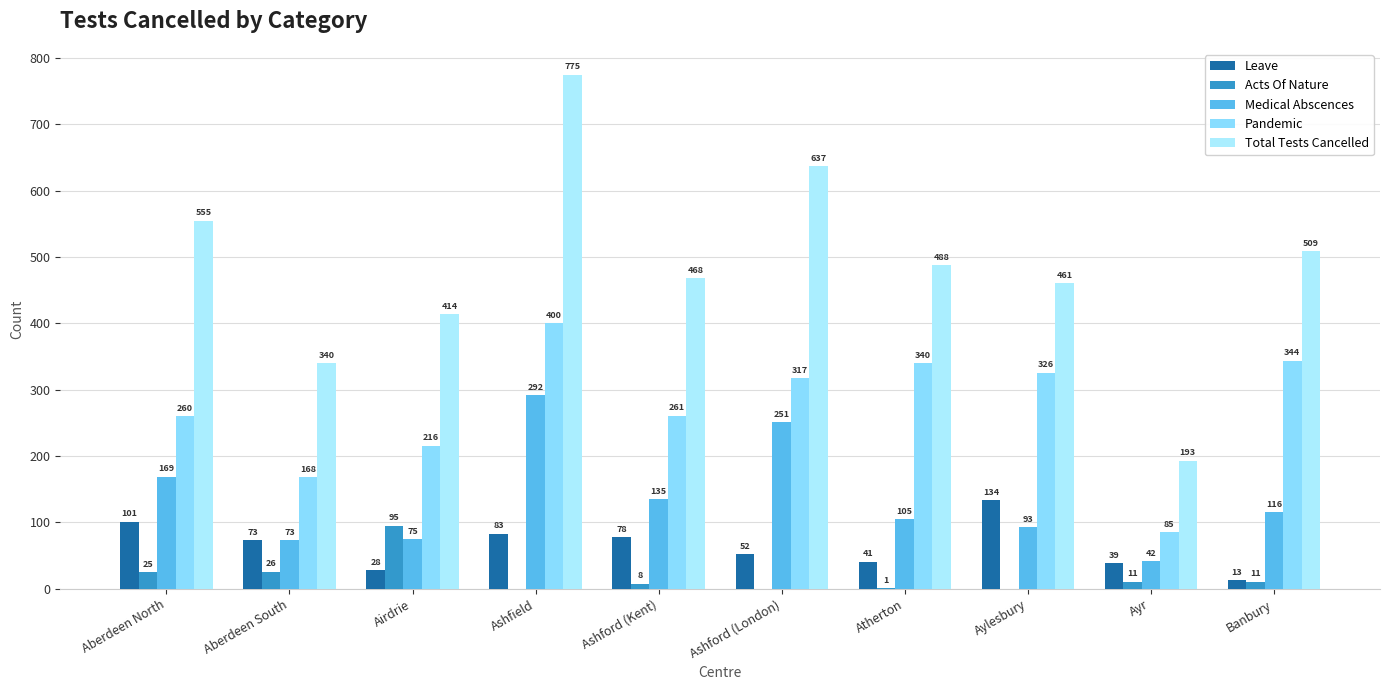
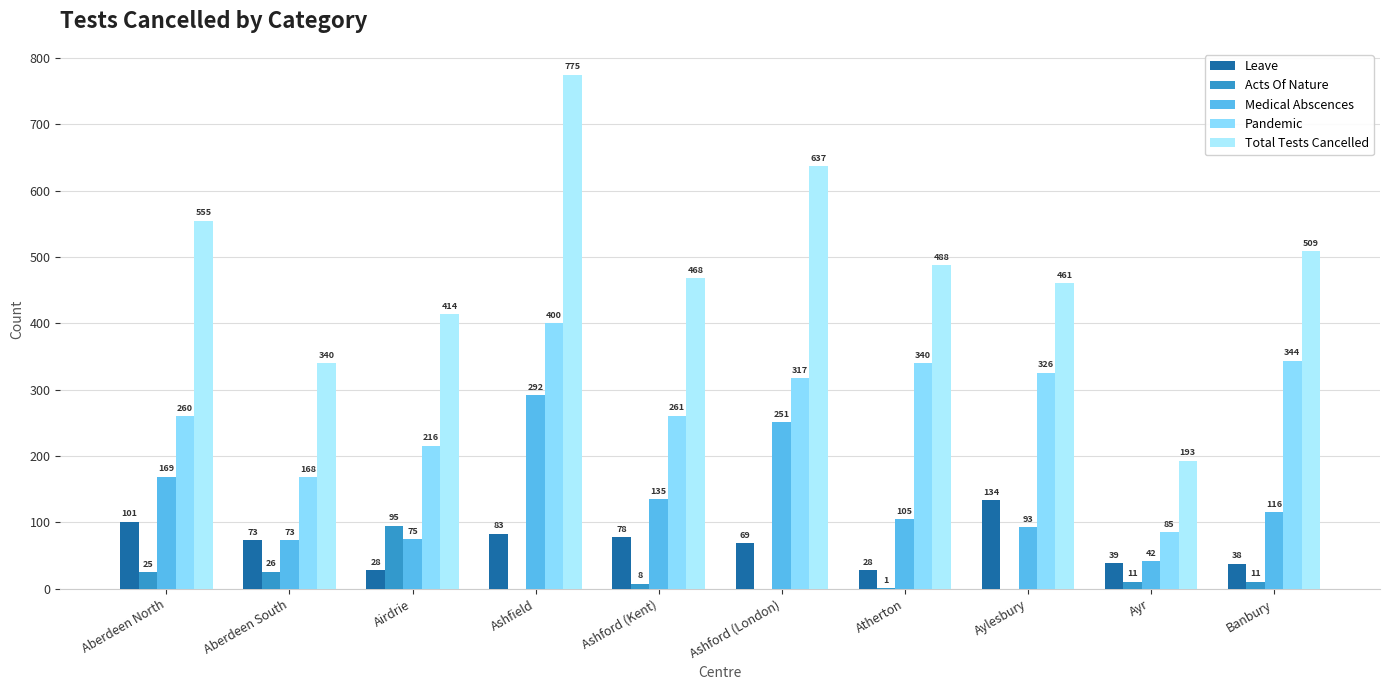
  {
    "Leave": {
      "Aberdeen North": 101,
      "Aberdeen South": 73,
      "Airdrie": 28,
      "Ashfield": 83,
      "Ashford (Kent)": 78,
-     "Ashford (London)": 52,
-     "Atherton": 41,
+     "Ashford (London)": 69,
+     "Atherton": 28,
      "Aylesbury": 134,
      "Ayr": 39,
-     "Banbury": 13
+     "Banbury": 38
    }
  }
